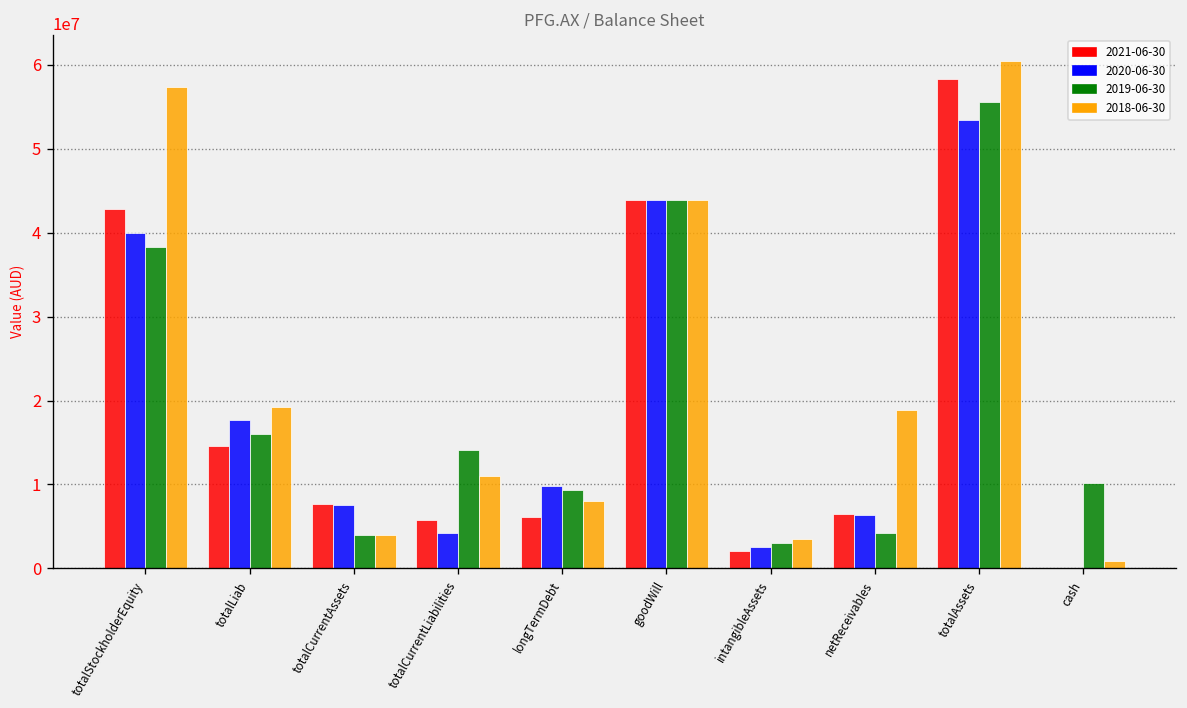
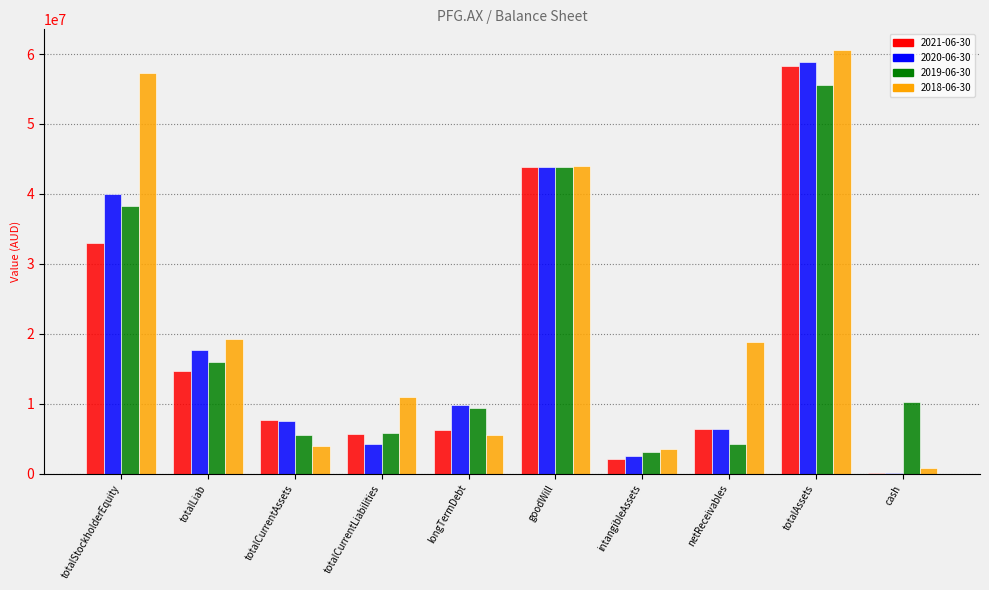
  {
    "2021-06-30": {
-     "totalStockholderEquity": 43000000,
+     "totalStockholderEquity": 33000000,
      "totalLiab": 15000000,
      "totalCurrentAssets": 8000000,
      "totalCurrentLiabilities": 6000000,
      "longTermDebt": 6000000,
      "goodWill": 44000000,
      "intangibleAssets": 2000000,
      "netReceivables": 6000000,
      "totalAssets": 58000000
    },
    "2020-06-30": {
      "totalStockholderEquity": 40000000,
      "totalLiab": 18000000,
      "totalCurrentAssets": 8000000,
      "totalCurrentLiabilities": 4000000,
      "longTermDebt": 10000000,
      "goodWill": 44000000,
      "intangibleAssets": 3000000,
      "netReceivables": 6000000,
-     "totalAssets": 53000000
+     "totalAssets": 59000000
    },
    "2019-06-30": {
      "totalStockholderEquity": 38000000,
      "totalLiab": 16000000,
-     "totalCurrentAssets": 4000000,
-     "totalCurrentLiabilities": 14000000,
+     "totalCurrentAssets": 6000000,
+     "totalCurrentLiabilities": 6000000,
      "longTermDebt": 9000000,
      "goodWill": 44000000,
      "intangibleAssets": 3000000,
      "netReceivables": 4000000,
      "totalAssets": 56000000,
      "cash": 10000000
    },
    "2018-06-30": {
      "totalStockholderEquity": 57000000,
      "totalLiab": 19000000,
      "totalCurrentAssets": 4000000,
      "totalCurrentLiabilities": 11000000,
-     "longTermDebt": 8000000,
+     "longTermDebt": 5000000,
      "goodWill": 44000000,
      "intangibleAssets": 4000000,
      "netReceivables": 19000000,
      "totalAssets": 61000000,
      "cash": 1000000
    }
  }
